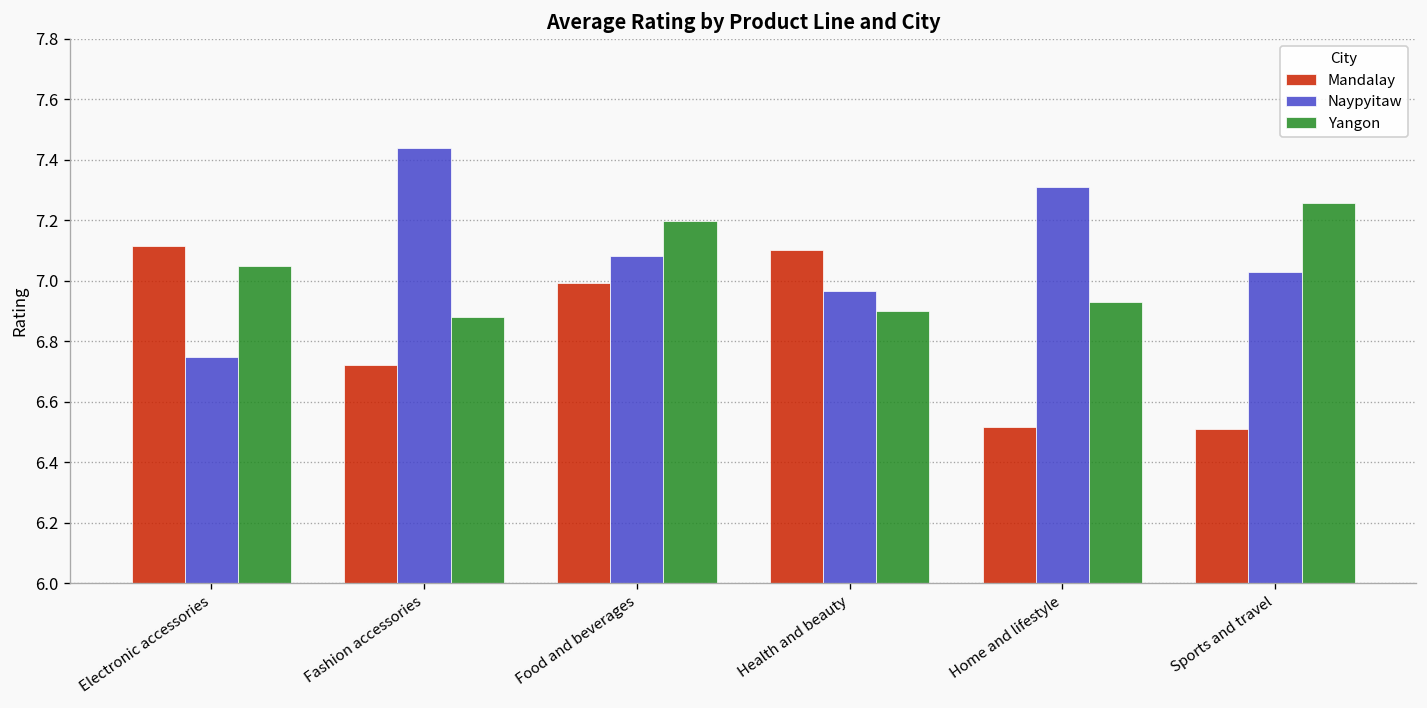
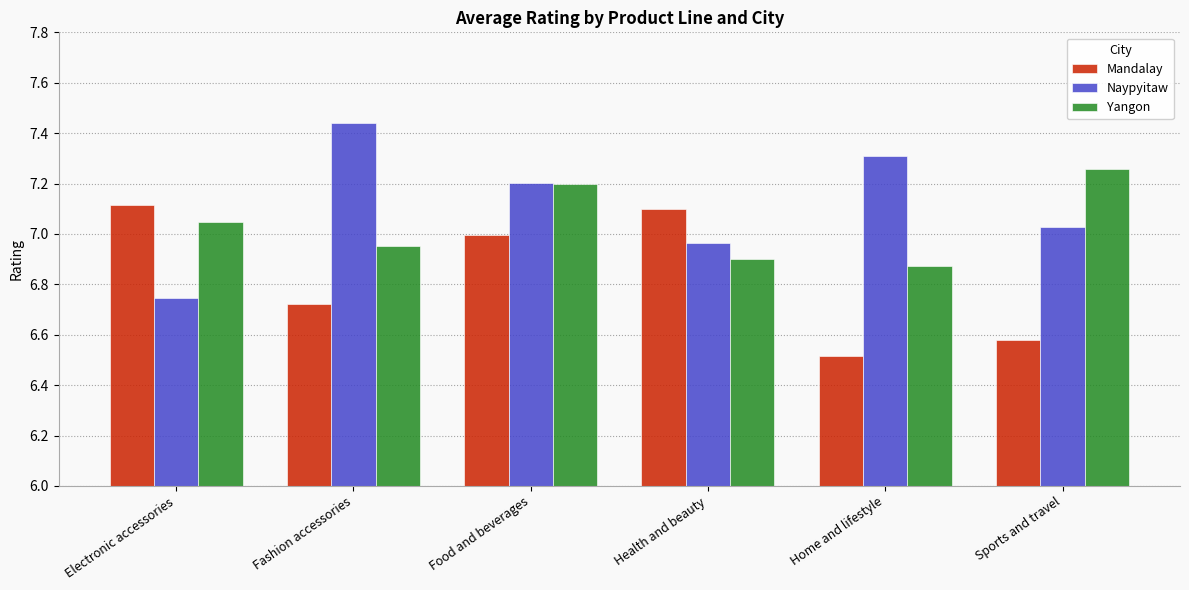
  {
    "Mandalay": {
      "Electronic accessories": 7.12,
      "Fashion accessories": 6.72,
      "Food and beverages": 6.99,
      "Health and beauty": 7.10,
      "Home and lifestyle": 6.52,
-     "Sports and travel": 6.51
+     "Sports and travel": 6.58
    },
    "Naypyitaw": {
      "Electronic accessories": 6.75,
      "Fashion accessories": 7.44,
-     "Food and beverages": 7.08,
+     "Food and beverages": 7.20,
      "Health and beauty": 6.96,
      "Home and lifestyle": 7.31,
      "Sports and travel": 7.03
    },
    "Yangon": {
      "Electronic accessories": 7.05,
-     "Fashion accessories": 6.88,
+     "Fashion accessories": 6.95,
      "Food and beverages": 7.20,
      "Health and beauty": 6.90,
-     "Home and lifestyle": 6.93,
+     "Home and lifestyle": 6.87,
      "Sports and travel": 7.26
    }
  }
